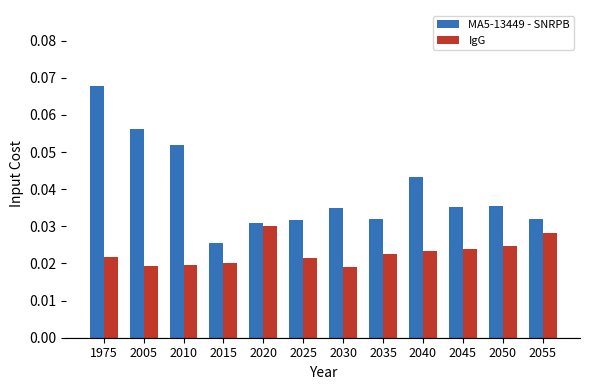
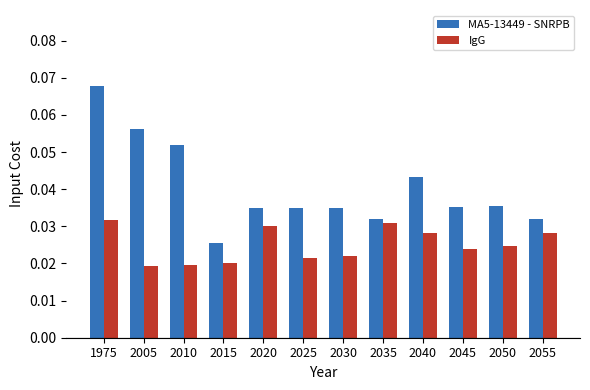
  {
    "MA5-13449 - SNRPB": {
      "1975": 0.068,
      "2005": 0.056,
      "2010": 0.052,
      "2015": 0.025,
-     "2020": 0.031,
-     "2025": 0.032,
+     "2020": 0.035,
+     "2025": 0.035,
      "2030": 0.035,
      "2035": 0.032,
      "2040": 0.043,
      "2045": 0.035,
      "2050": 0.036,
      "2055": 0.032
    },
    "IgG": {
-     "1975": 0.022,
+     "1975": 0.032,
      "2005": 0.019,
      "2010": 0.020,
      "2015": 0.020,
      "2020": 0.030,
      "2025": 0.021,
-     "2030": 0.019,
-     "2035": 0.023,
-     "2040": 0.023,
+     "2030": 0.022,
+     "2035": 0.031,
+     "2040": 0.028,
      "2045": 0.024,
      "2050": 0.025,
      "2055": 0.028
    }
  }
